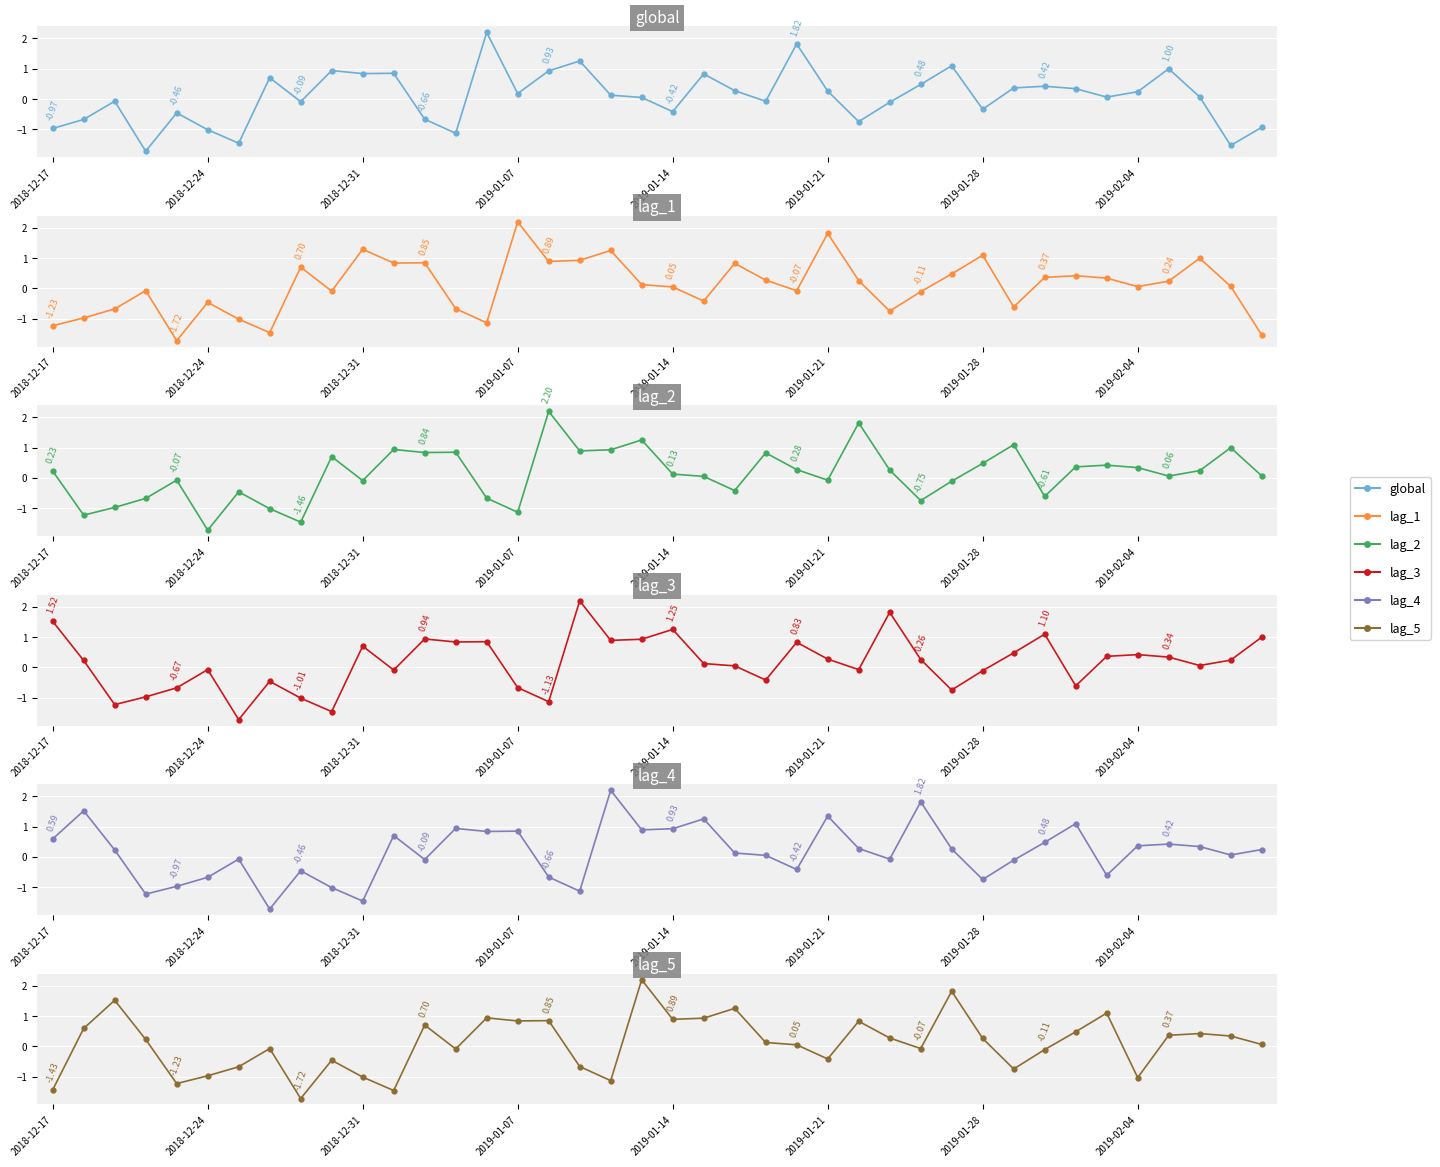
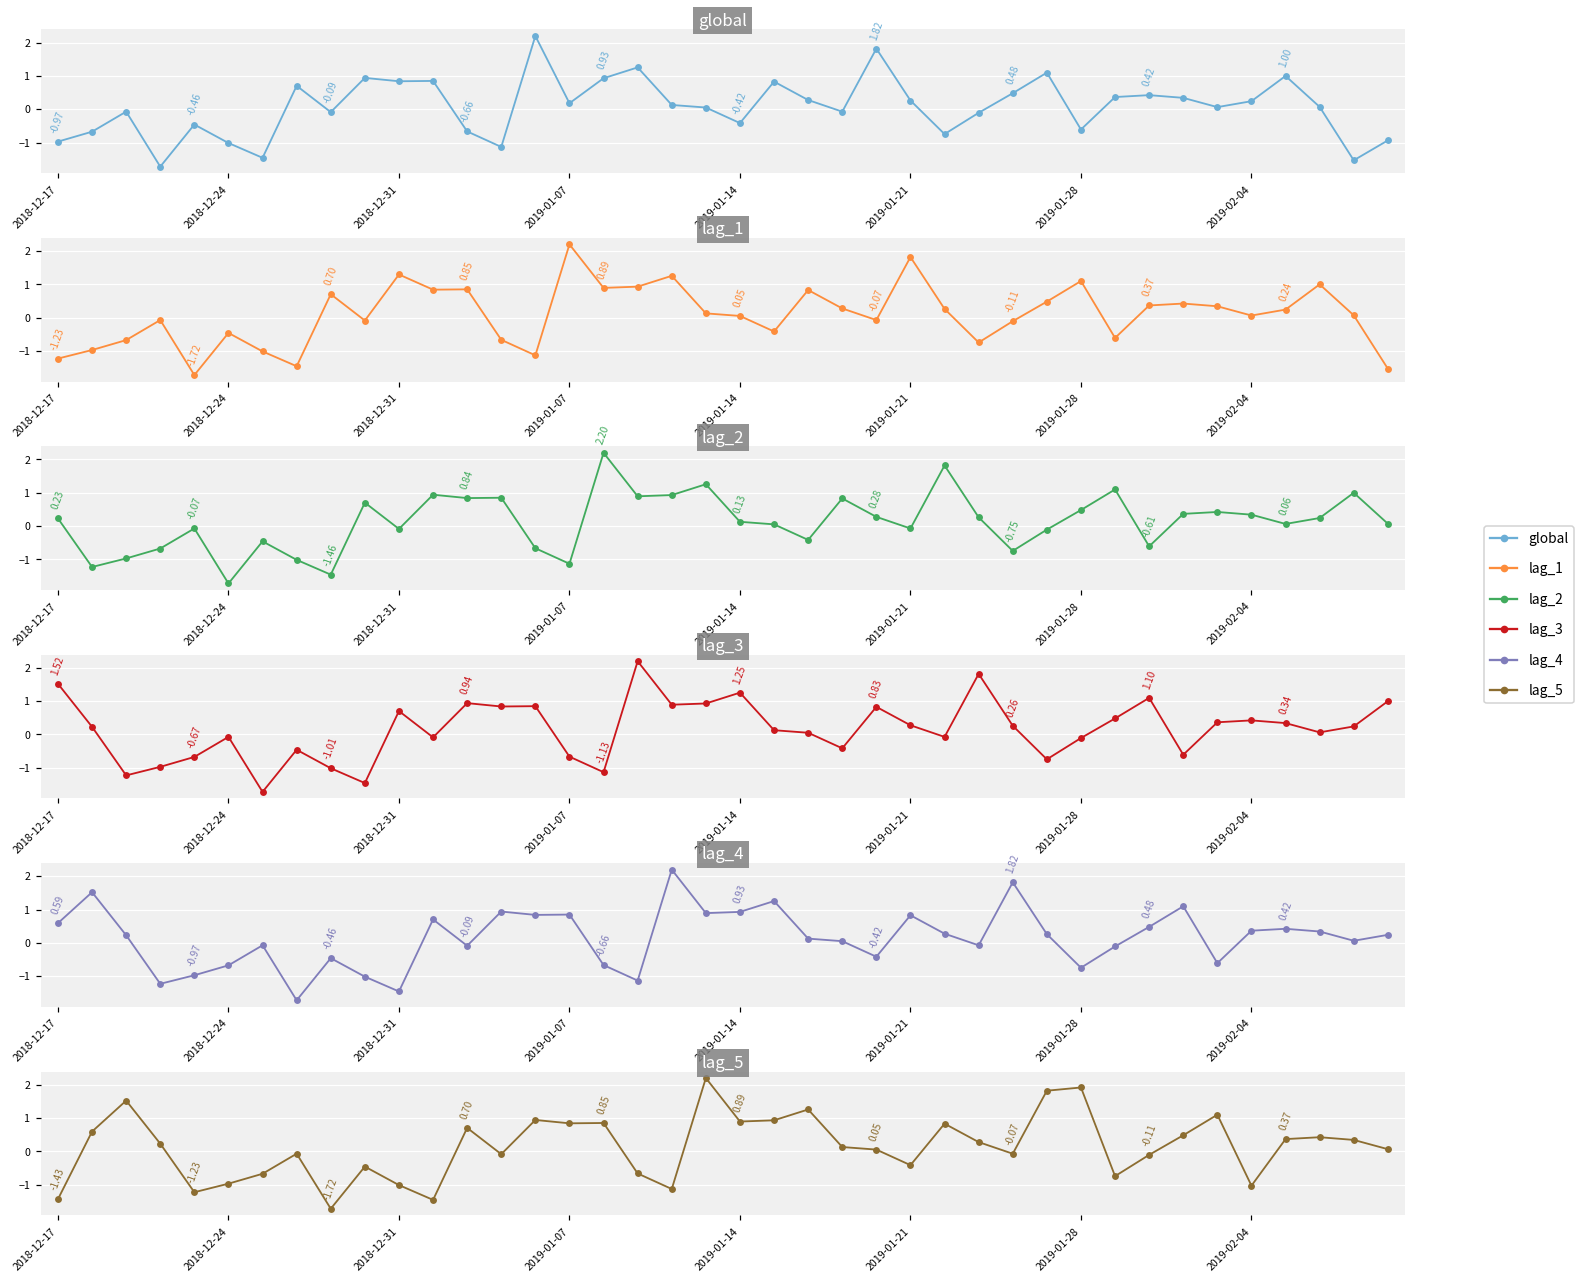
  {
    "global": {
      "2018-12-24": -1.0,
      "2018-12-31": 0.8,
      "2019-01-07": 0.2,
      "2019-01-21": 0.3,
-     "2019-01-28": -0.3,
+     "2019-01-28": -0.6,
      "2019-02-04": 0.2
    },
    "lag_1": {
      "2018-12-17": -1.23,
      "2019-01-14": 0.05
    },
    "lag_2": {
      "2018-12-17": 0.23,
      "2019-01-14": 0.13
    },
    "lag_3": {
      "2018-12-17": 1.52,
      "2019-01-14": 1.25
    },
    "lag_4": {
      "2018-12-24": -0.7,
      "2018-12-31": -1.5,
      "2019-01-07": 0.8,
-     "2019-01-21": 1.3,
+     "2019-01-21": 0.8,
      "2019-01-28": -0.7,
      "2019-02-04": 0.4
    },
    "lag_5": {
      "2018-12-24": -1.0,
      "2018-12-31": -1.0,
      "2019-01-07": 0.8,
      "2019-01-21": -0.4,
-     "2019-01-28": 0.3,
+     "2019-01-28": 1.9,
      "2019-02-04": -1.0
    }
  }
